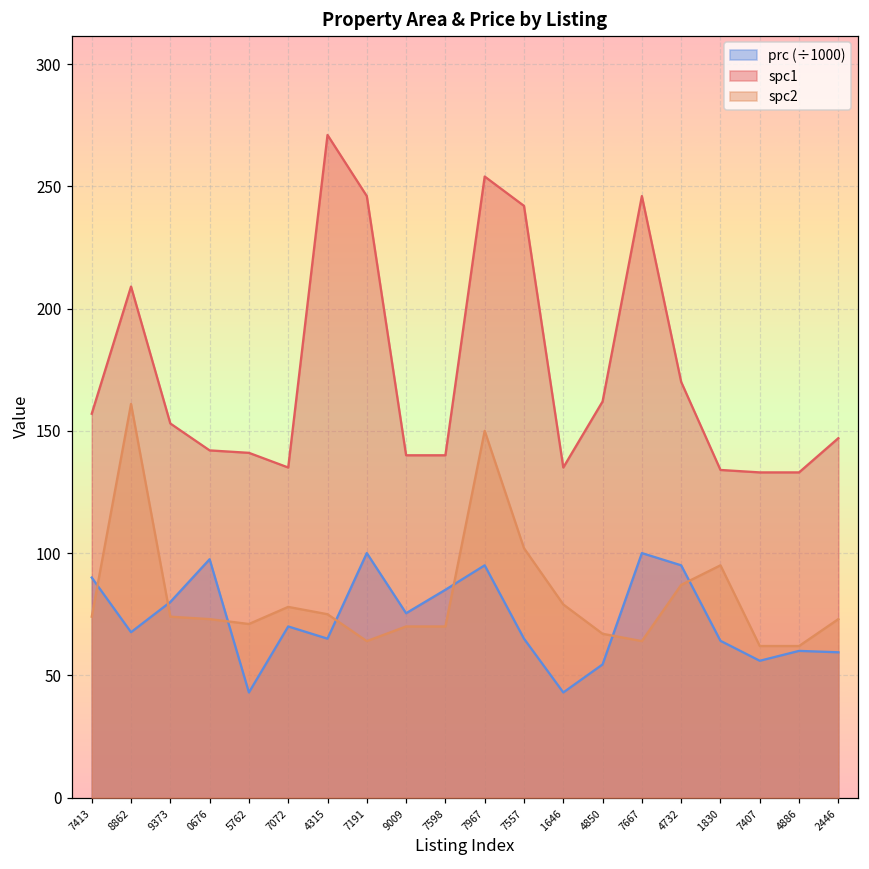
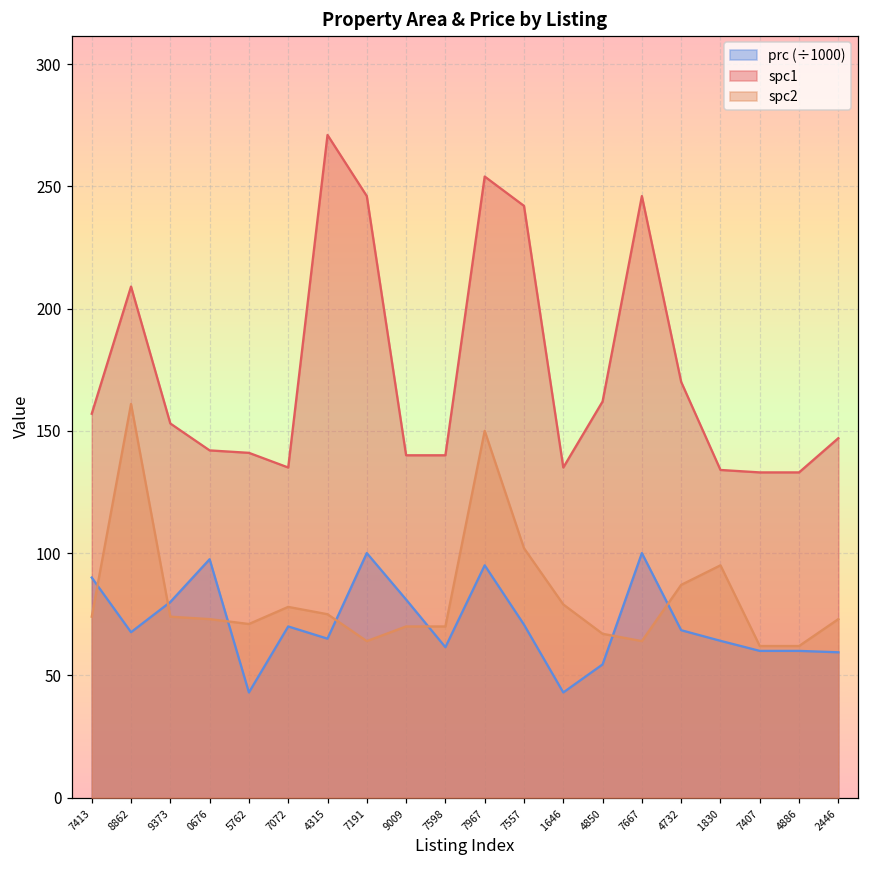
  {
    "prc (÷1000)": {
      "7413": 90,
      "8862": 68,
      "9373": 80,
      "0676": 97,
      "5762": 43,
      "7072": 70,
      "4315": 65,
      "7191": 100,
-     "9009": 75,
-     "7598": 85,
+     "9009": 81,
+     "7598": 62,
      "7967": 95,
-     "7557": 65,
+     "7557": 71,
      "1646": 43,
      "4850": 54,
      "7667": 100,
-     "4732": 95,
+     "4732": 68,
      "1830": 64,
-     "7407": 56,
+     "7407": 60,
      "4886": 60,
      "2446": 59
    }
  }
